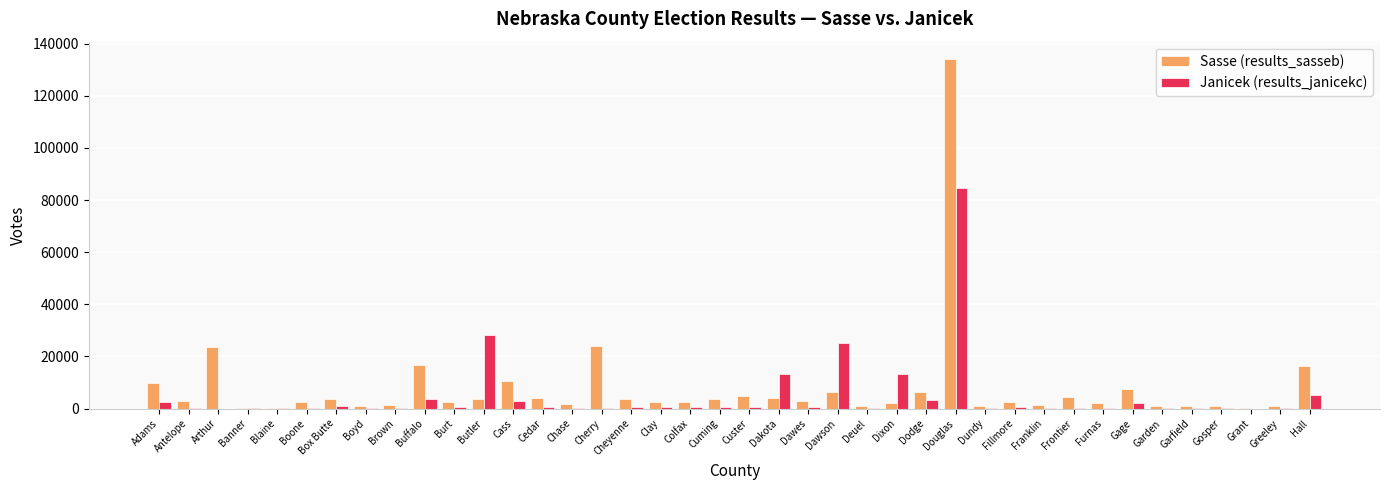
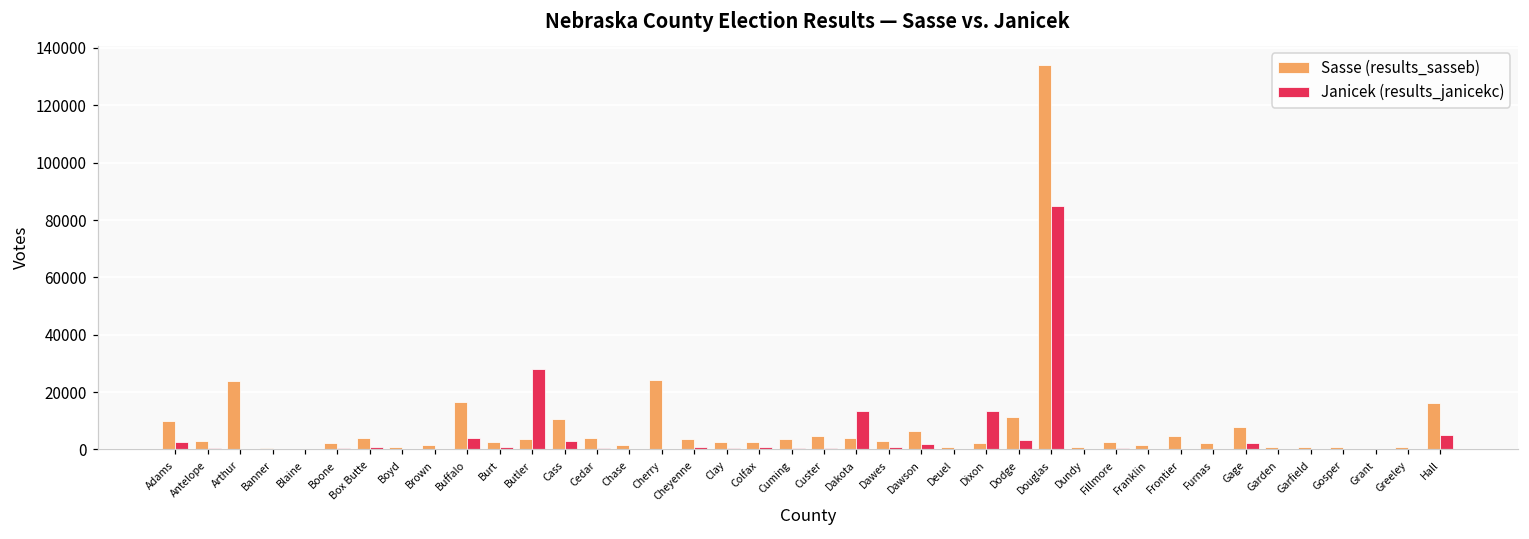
  {
    "Sasse (results_sasseb)": {
      "Adams": 10000,
      "Antelope": 3000,
      "Arthur": 24000,
      "Boone": 2000,
      "Box Butte": 4000,
      "Brown": 1000,
      "Buffalo": 17000,
      "Burt": 3000,
      "Butler": 3000,
      "Cass": 10000,
      "Cedar": 4000,
      "Chase": 2000,
      "Cherry": 24000,
      "Cheyenne": 4000,
      "Clay": 3000,
      "Colfax": 3000,
      "Cuming": 4000,
      "Custer": 5000,
      "Dakota": 4000,
      "Dawes": 3000,
      "Dawson": 6000,
      "Dixon": 2000,
-     "Dodge": 6000,
+     "Dodge": 11000,
      "Douglas": 134000,
      "Fillmore": 2000,
      "Franklin": 1000,
      "Frontier": 5000,
      "Furnas": 2000,
      "Gage": 8000,
      "Hall": 16000
    },
    "Janicek (results_janicekc)": {
      "Adams": 3000,
      "Buffalo": 4000,
      "Butler": 28000,
      "Cass": 3000,
      "Dakota": 13000,
-     "Dawson": 25000,
+     "Dawson": 2000,
      "Dixon": 13000,
      "Dodge": 3000,
      "Douglas": 85000,
      "Gage": 2000,
      "Hall": 5000
    }
  }
